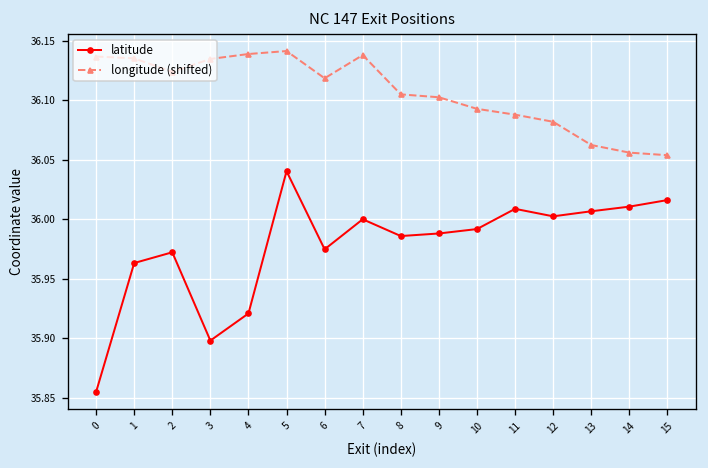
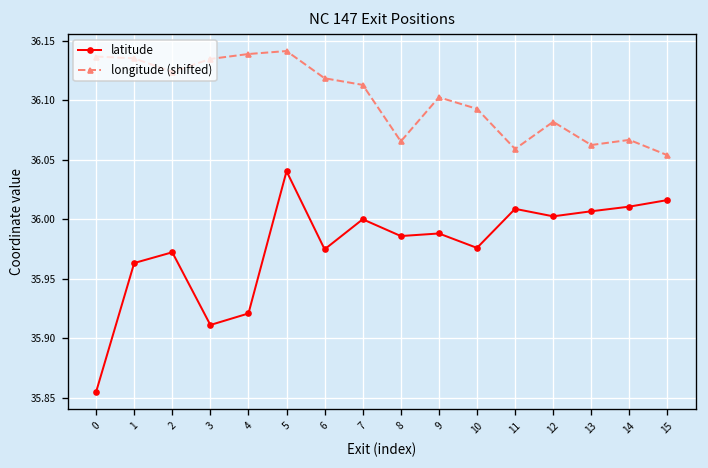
  {
    "latitude": {
      "0": 35.85,
      "1": 35.96,
      "2": 35.97,
-     "3": 35.90,
+     "3": 35.91,
      "4": 35.92,
      "5": 36.04,
      "6": 35.97,
      "7": 36.00,
      "8": 35.99,
      "9": 35.99,
-     "10": 35.99,
+     "10": 35.98,
      "11": 36.01,
      "12": 36.00,
      "13": 36.01,
      "14": 36.01,
      "15": 36.02
    },
    "longitude (shifted)": {
      "4": 36.14,
      "5": 36.14,
      "6": 36.12,
-     "7": 36.14,
-     "8": 36.11,
+     "7": 36.11,
+     "8": 36.07,
      "9": 36.10,
      "10": 36.09,
-     "11": 36.09,
+     "11": 36.06,
      "12": 36.08,
      "13": 36.06,
-     "14": 36.06,
+     "14": 36.07,
      "15": 36.05
    }
  }
